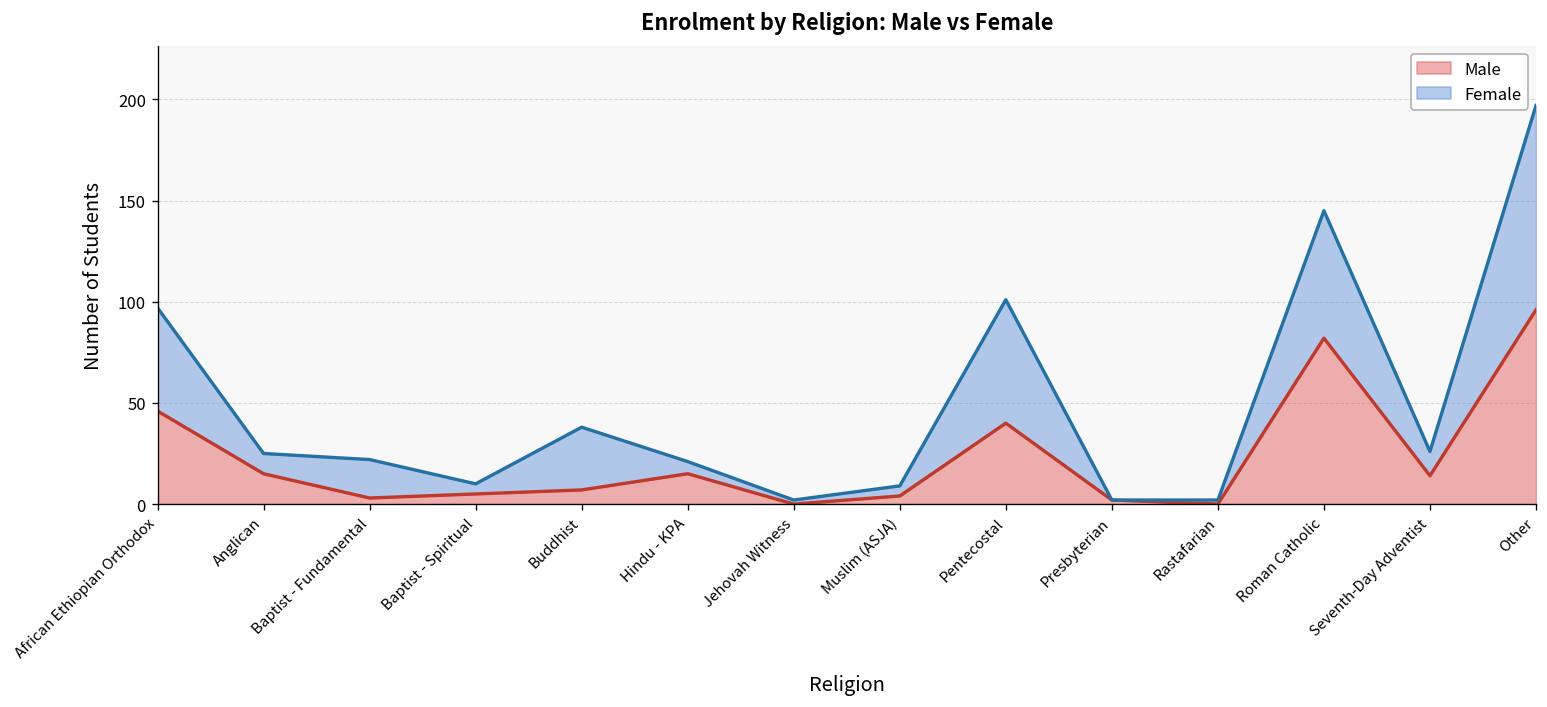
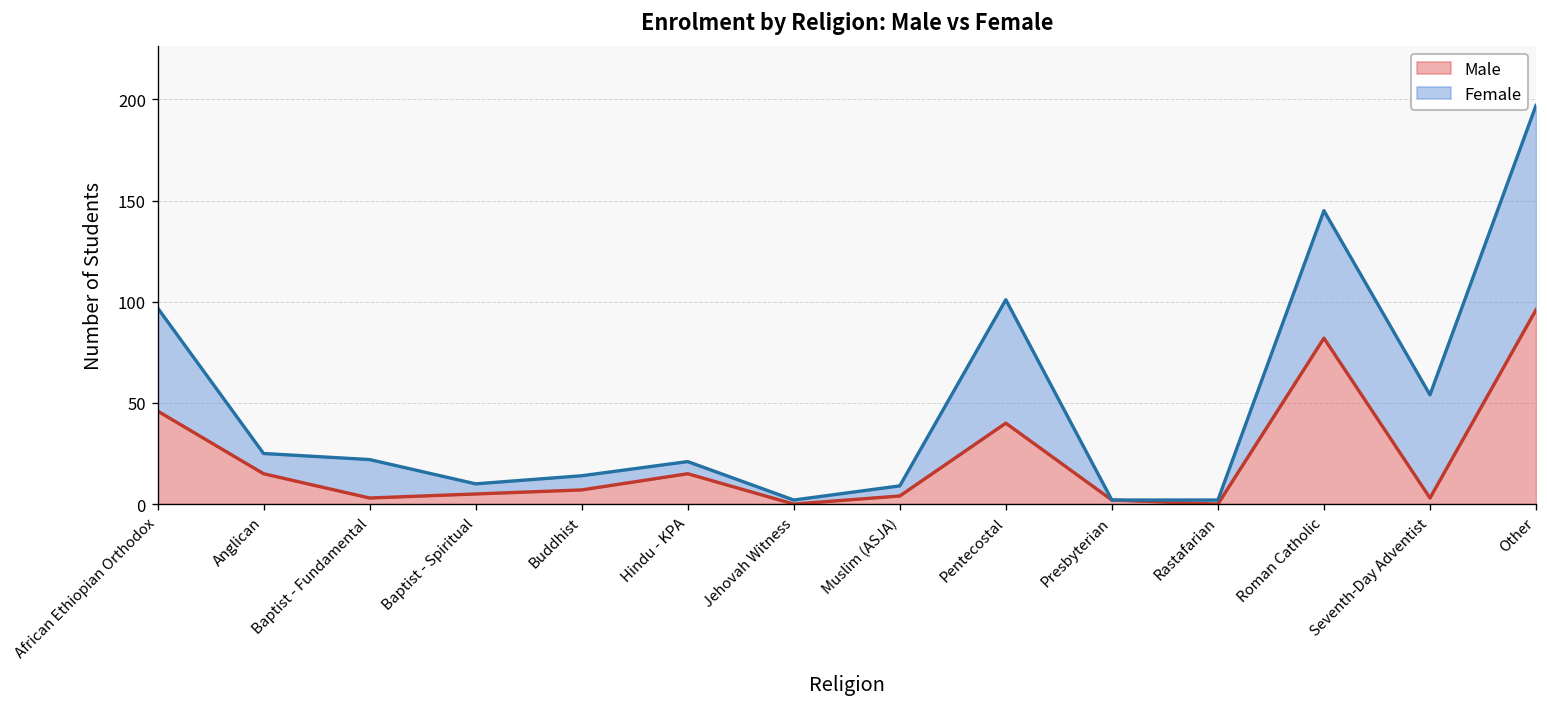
  {
    "Male": {
      "African Ethiopian Orthodox": 46,
      "Anglican": 15,
      "Baptist - Fundamental": 3,
      "Baptist - Spiritual": 5,
      "Buddhist": 7,
      "Hindu - KPA": 15,
      "Jehovah Witness": 0,
      "Muslim (ASJA)": 4,
      "Pentecostal": 40,
      "Rastafarian": 0,
      "Roman Catholic": 82,
-     "Seventh-Day Adventist": 14,
+     "Seventh-Day Adventist": 3,
      "Other": 96
    },
    "Female": {
      "African Ethiopian Orthodox": 51,
      "Anglican": 10,
      "Baptist - Fundamental": 19,
      "Baptist - Spiritual": 5,
-     "Buddhist": 31,
+     "Buddhist": 7,
      "Hindu - KPA": 6,
      "Jehovah Witness": 2,
      "Muslim (ASJA)": 5,
      "Pentecostal": 61,
      "Rastafarian": 2,
      "Roman Catholic": 63,
-     "Seventh-Day Adventist": 12,
+     "Seventh-Day Adventist": 51,
      "Other": 101
    }
  }
